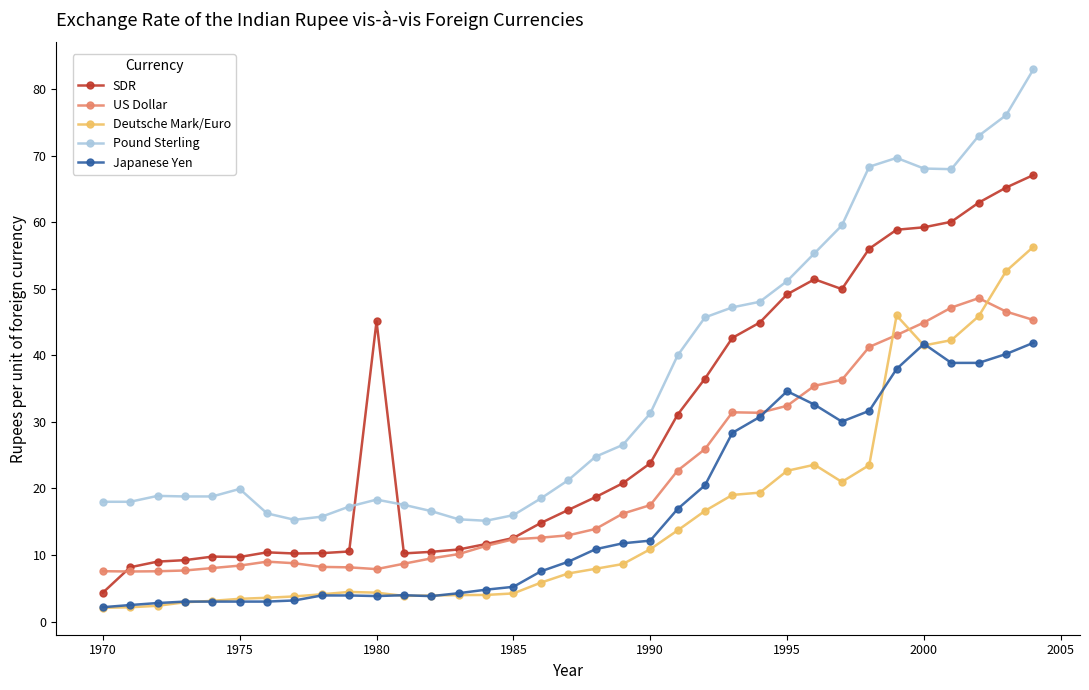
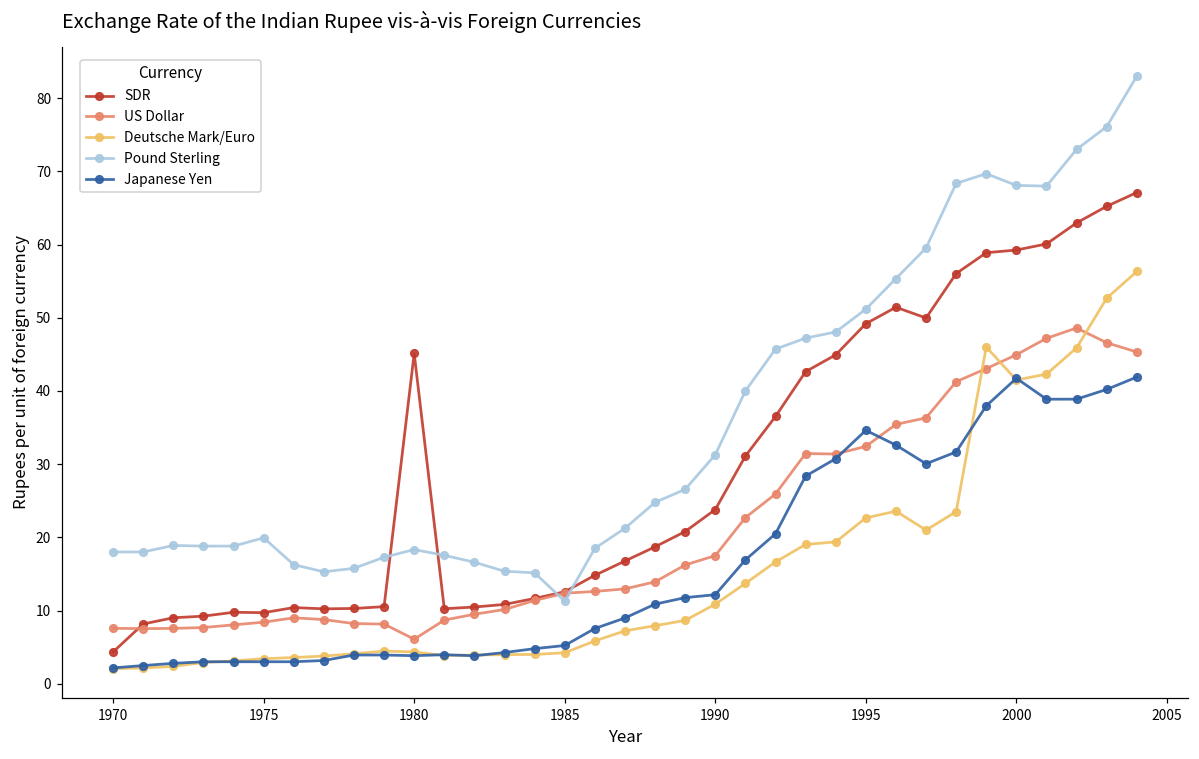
  {
    "SDR": {
      "1970": 4,
      "1975": 10,
      "1980": 45,
      "1990": 24,
      "1995": 49,
      "2000": 59
    },
    "US Dollar": {
      "1970": 8,
      "1975": 8,
-     "1980": 8,
+     "1980": 6,
      "1990": 17,
      "1995": 32,
      "2000": 45
    },
    "Deutsche Mark/Euro": {
      "1975": 3,
      "1980": 4,
      "1985": 4,
      "1990": 11,
      "1995": 23
    },
    "Pound Sterling": {
      "1970": 18,
      "1975": 20,
      "1980": 18,
-     "1985": 16,
+     "1985": 11,
      "1990": 31,
      "1995": 51,
      "2000": 68
    },
    "Japanese Yen": {
      "1975": 3,
      "1980": 4,
      "1985": 5,
      "1990": 12,
      "1995": 35
    }
  }
